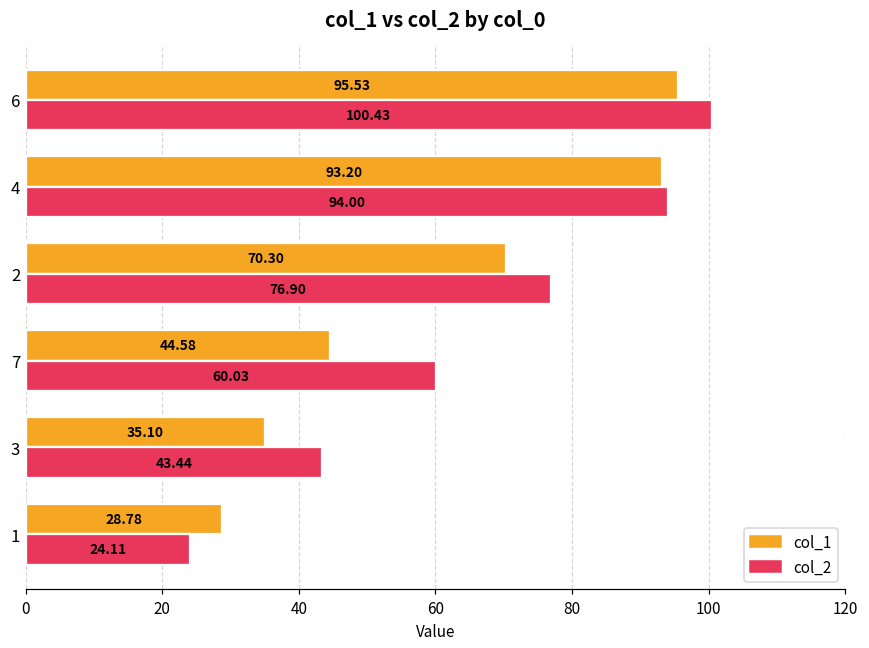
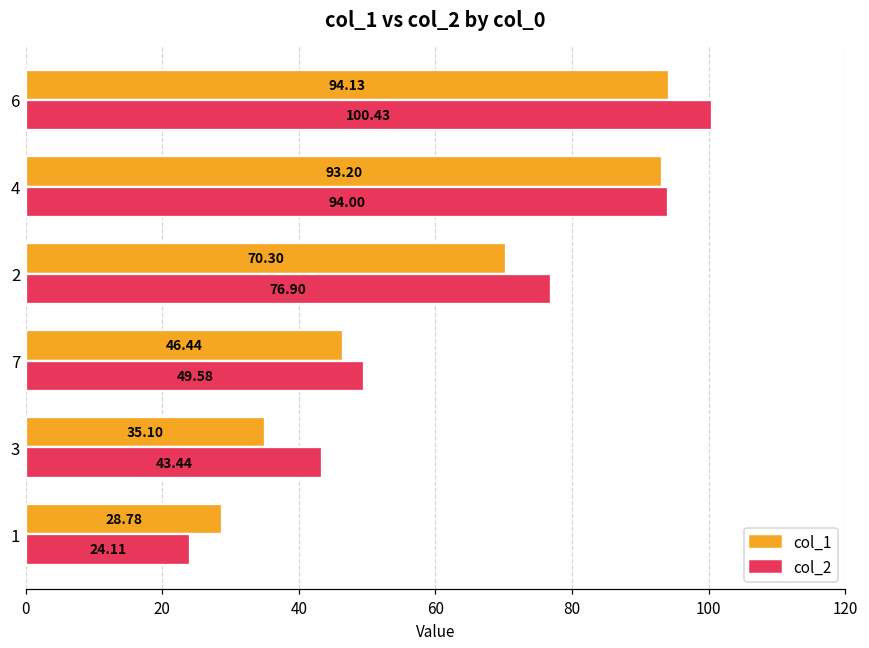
  {
    "col_1": {
-     "6": 95.53,
+     "6": 94.13,
      "4": 93.20,
      "2": 70.30,
-     "7": 44.58,
+     "7": 46.44,
      "3": 35.10,
      "1": 28.78
    },
    "col_2": {
      "6": 100.43,
      "4": 94.00,
      "2": 76.90,
-     "7": 60.03,
+     "7": 49.58,
      "3": 43.44,
      "1": 24.11
    }
  }
